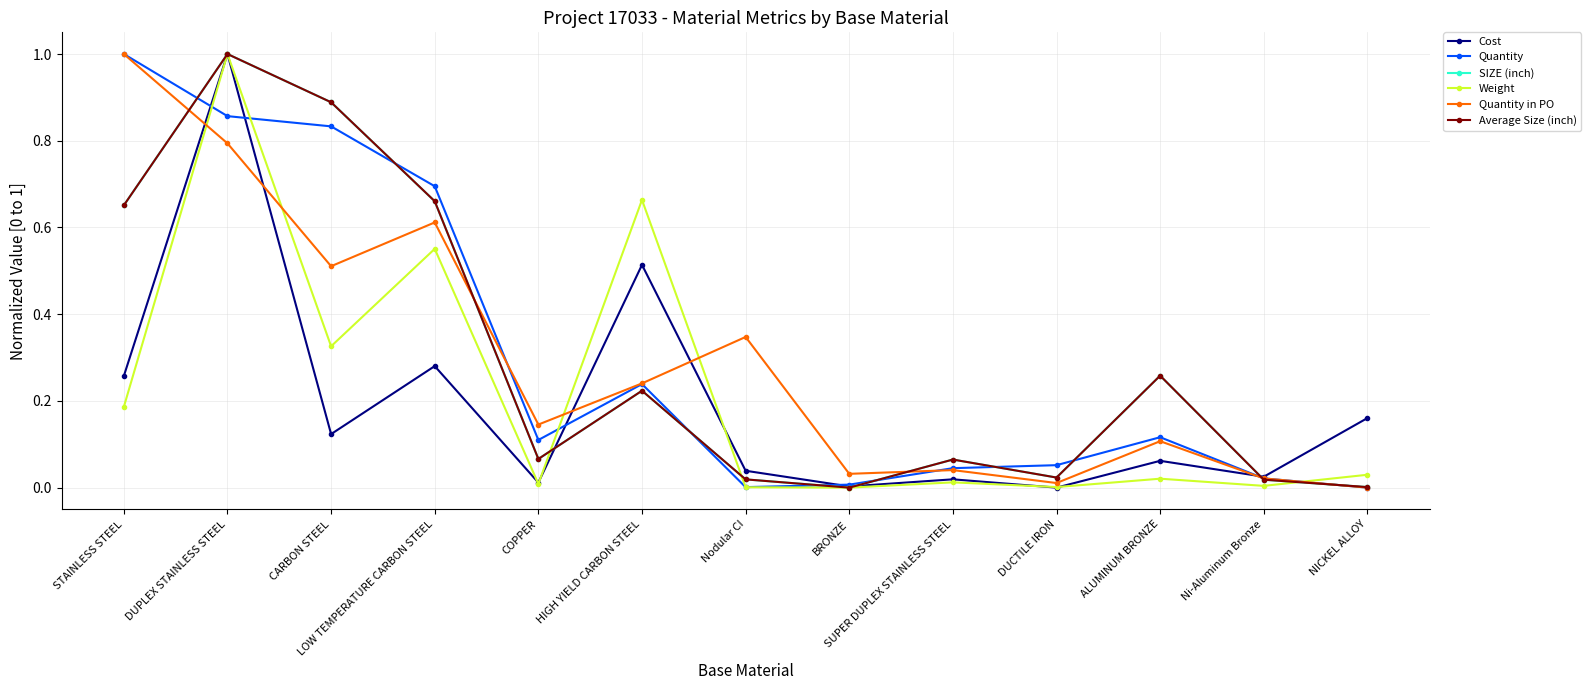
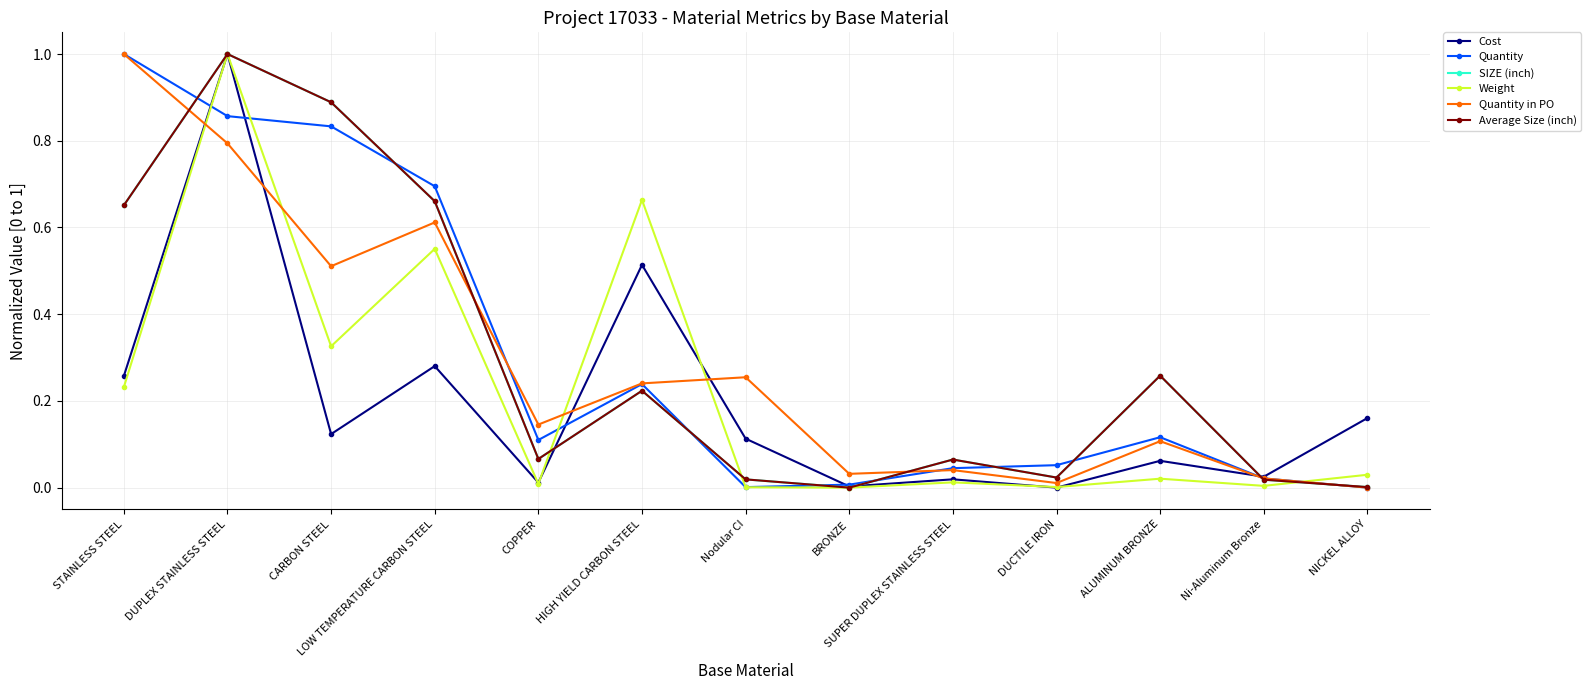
  {
    "Cost": {
      "STAINLESS STEEL": 0.26,
      "CARBON STEEL": 0.12,
      "LOW TEMPERATURE CARBON STEEL": 0.28,
      "HIGH YIELD CARBON STEEL": 0.51,
-     "Nodular CI": 0.04,
+     "Nodular CI": 0.11,
      "SUPER DUPLEX STAINLESS STEEL": 0.02,
      "ALUMINUM BRONZE": 0.06,
      "NICKEL ALLOY": 0.16
    },
    "Quantity": {
      "DUPLEX STAINLESS STEEL": 0.86,
      "CARBON STEEL": 0.83,
      "LOW TEMPERATURE CARBON STEEL": 0.70,
      "COPPER": 0.11,
      "DUCTILE IRON": 0.05,
      "ALUMINUM BRONZE": 0.12
    },
    "Average Size (inch)": {
      "STAINLESS STEEL": 0.65,
      "CARBON STEEL": 0.89,
      "LOW TEMPERATURE CARBON STEEL": 0.66,
      "COPPER": 0.07,
      "HIGH YIELD CARBON STEEL": 0.22,
      "Nodular CI": 0.02,
      "SUPER DUPLEX STAINLESS STEEL": 0.06,
      "DUCTILE IRON": 0.02,
      "ALUMINUM BRONZE": 0.26
    },
    "Weight": {
-     "STAINLESS STEEL": 0.19,
+     "STAINLESS STEEL": 0.23,
      "CARBON STEEL": 0.33,
      "LOW TEMPERATURE CARBON STEEL": 0.55,
      "HIGH YIELD CARBON STEEL": 0.66,
      "SUPER DUPLEX STAINLESS STEEL": 0.01,
      "ALUMINUM BRONZE": 0.02,
      "Ni-Aluminum Bronze": 0.00,
      "NICKEL ALLOY": 0.03
    },
    "Quantity in PO": {
      "DUPLEX STAINLESS STEEL": 0.79,
      "CARBON STEEL": 0.51,
      "LOW TEMPERATURE CARBON STEEL": 0.61,
      "COPPER": 0.15,
-     "Nodular CI": 0.35,
+     "Nodular CI": 0.25,
      "BRONZE": 0.03,
      "DUCTILE IRON": 0.01,
      "ALUMINUM BRONZE": 0.11
    }
  }
